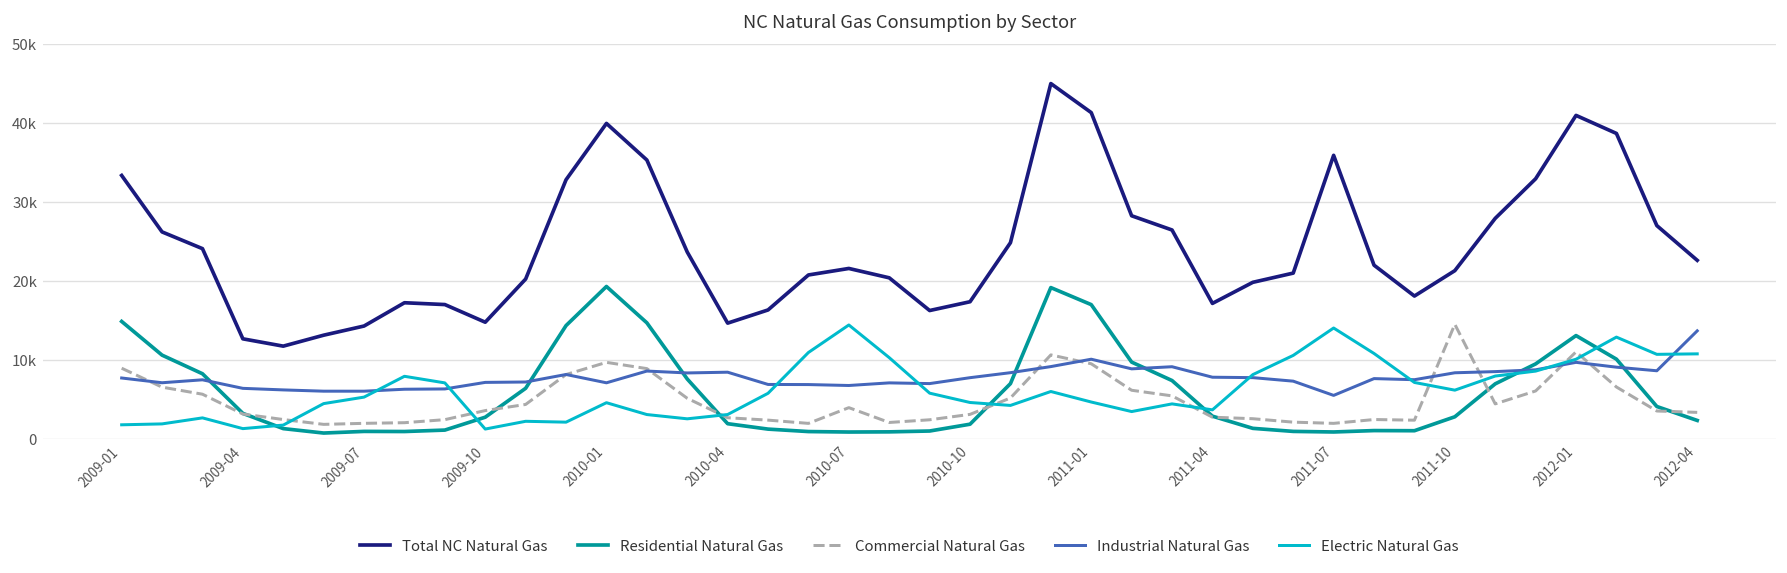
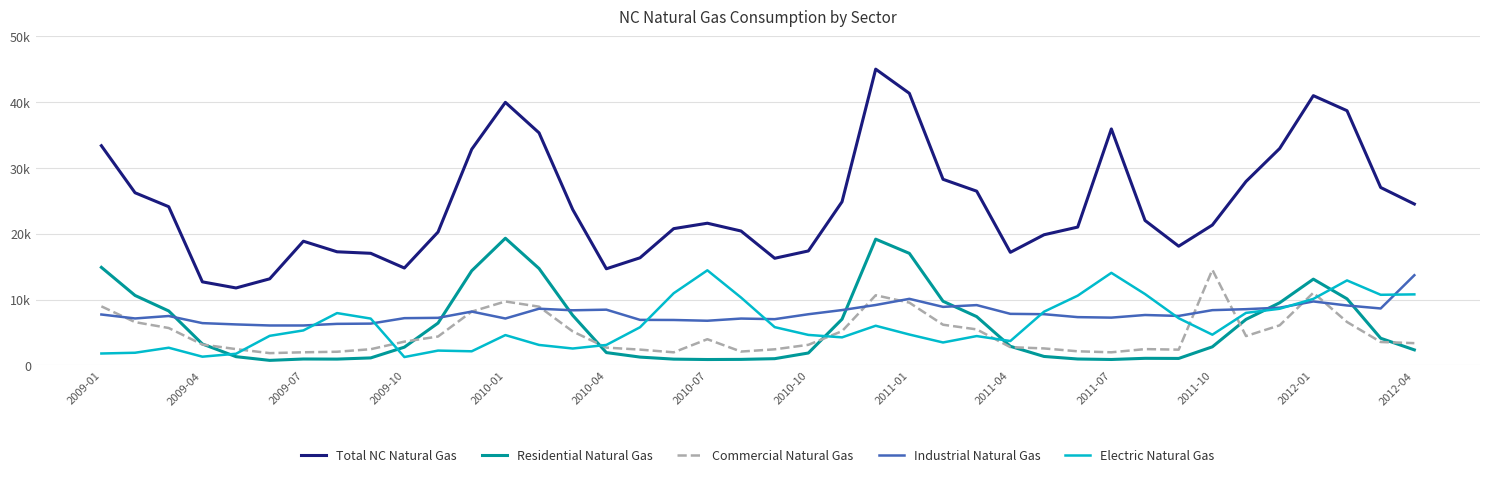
  {
    "Total NC Natural Gas": {
      "2009-01": 33000,
      "2009-04": 13000,
-     "2009-07": 14000,
+     "2009-07": 19000,
      "2009-10": 15000,
      "2010-01": 40000,
      "2010-04": 15000,
      "2010-07": 22000,
      "2010-10": 17000,
      "2011-01": 41000,
      "2011-04": 17000,
      "2011-07": 36000,
      "2011-10": 21000,
      "2012-01": 41000,
-     "2012-04": 23000
+     "2012-04": 25000
    },
    "Residential Natural Gas": {
      "2009-01": 15000,
      "2009-07": 1000,
      "2009-10": 3000,
      "2010-01": 19000,
      "2010-04": 2000,
      "2010-07": 1000,
      "2010-10": 2000,
      "2011-01": 17000,
      "2011-07": 1000,
      "2011-10": 3000,
      "2012-01": 13000,
      "2012-04": 2000
    },
    "Commercial Natural Gas": {
      "2009-01": 9000,
      "2009-07": 2000,
      "2009-10": 4000,
      "2010-01": 10000,
      "2010-04": 3000,
      "2010-07": 4000,
      "2010-10": 3000,
      "2011-01": 10000,
      "2011-07": 2000,
      "2011-10": 15000,
      "2012-01": 11000,
      "2012-04": 3000
    },
    "Industrial Natural Gas": {
      "2009-01": 8000,
      "2009-04": 6000,
      "2009-07": 6000,
      "2009-10": 7000,
      "2010-01": 7000,
      "2010-04": 8000,
      "2010-07": 7000,
      "2010-10": 8000,
      "2011-01": 10000,
      "2011-04": 8000,
-     "2011-07": 6000,
+     "2011-07": 7000,
      "2011-10": 8000,
      "2012-01": 10000,
      "2012-04": 14000
    },
    "Electric Natural Gas": {
      "2009-01": 2000,
      "2009-04": 1000,
      "2009-07": 5000,
      "2009-10": 1000,
      "2010-01": 5000,
      "2010-04": 3000,
      "2010-07": 14000,
      "2010-10": 5000,
      "2011-01": 5000,
      "2011-04": 4000,
      "2011-07": 14000,
-     "2011-10": 6000,
+     "2011-10": 5000,
      "2012-01": 10000,
      "2012-04": 11000
    }
  }
